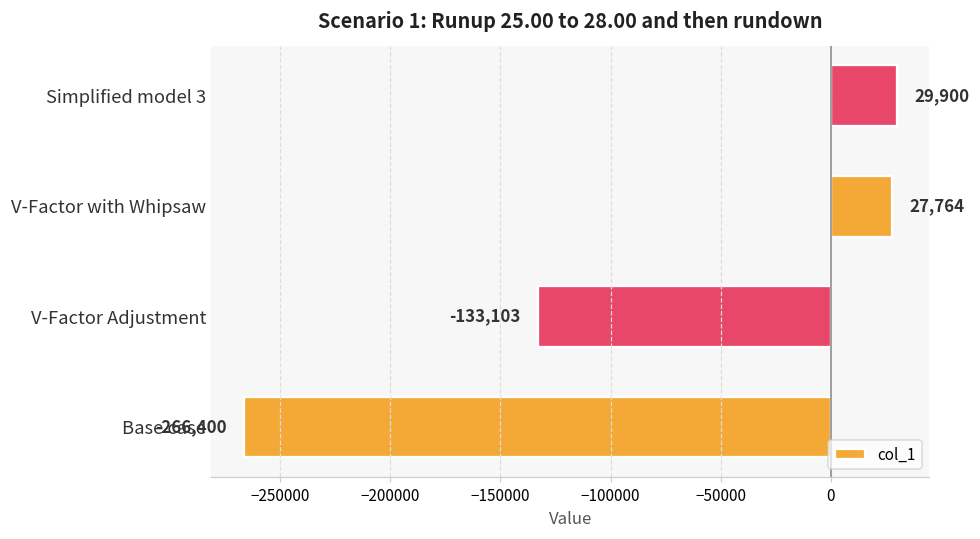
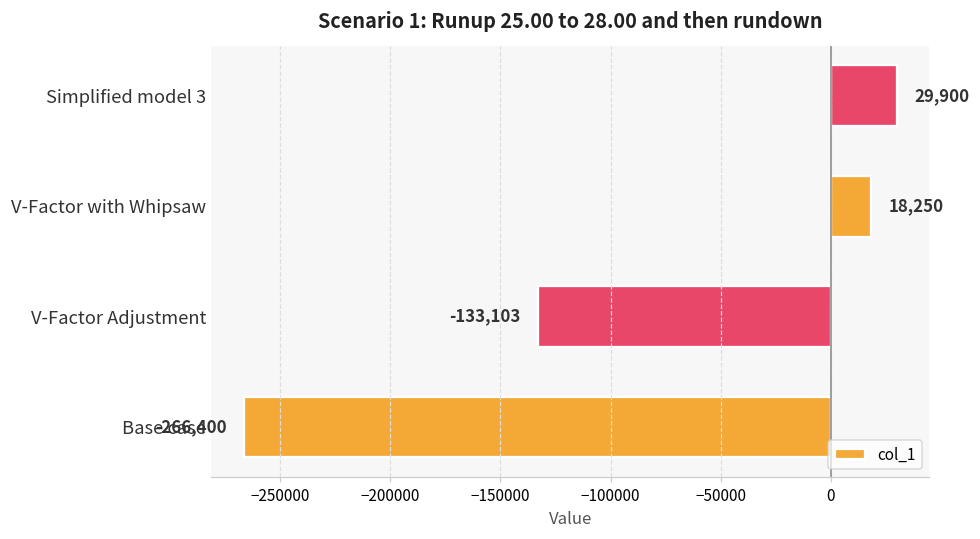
  {
    "Simplified model 3": "29,900",
-   "V-Factor with Whipsaw": "27,764",
+   "V-Factor with Whipsaw": "18,250",
    "V-Factor Adjustment": "-133,103",
    "Base case": "-266,400"
  }
